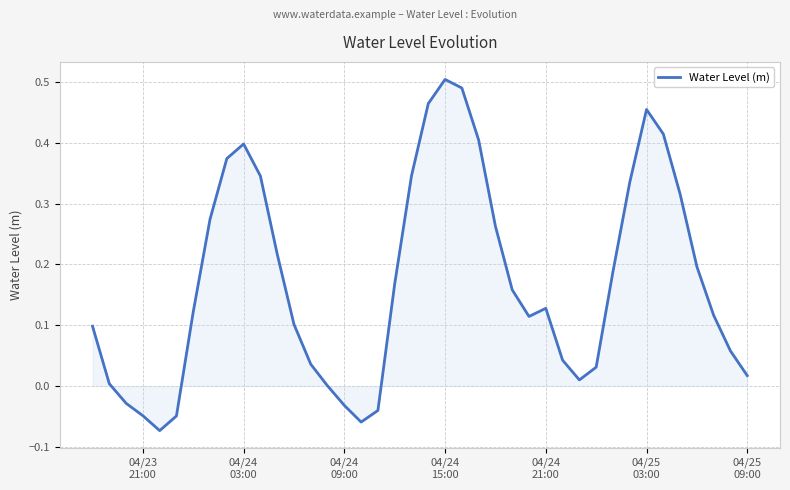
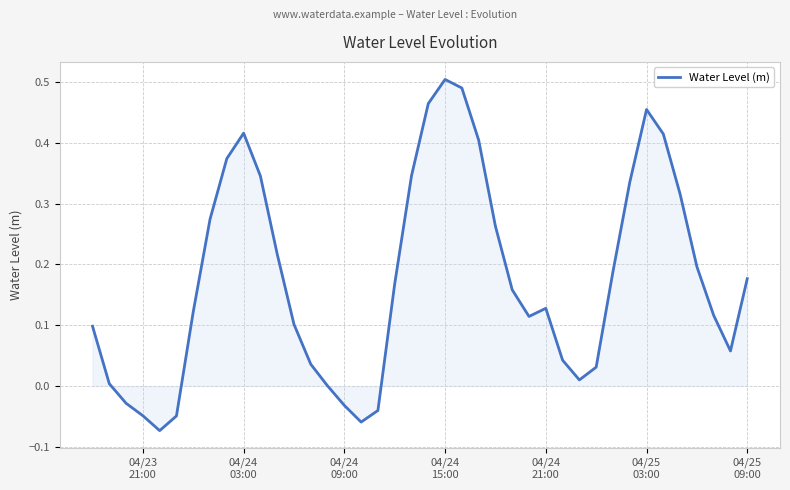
  {
    "Water Level (m)": {
      "04/23 21:00": -0.05,
-     "04/24 03:00": 0.40,
+     "04/24 03:00": 0.42,
      "04/24 09:00": -0.03,
-     "04/25 09:00": 0.02
+     "04/25 09:00": 0.18
    }
  }
